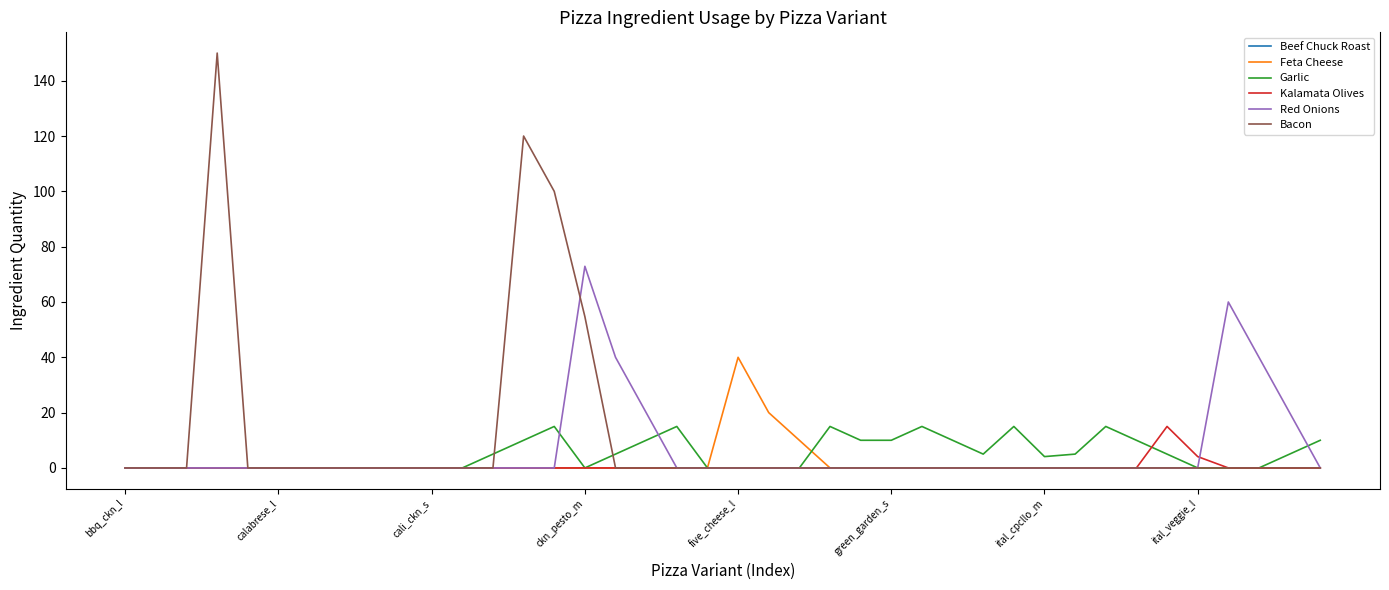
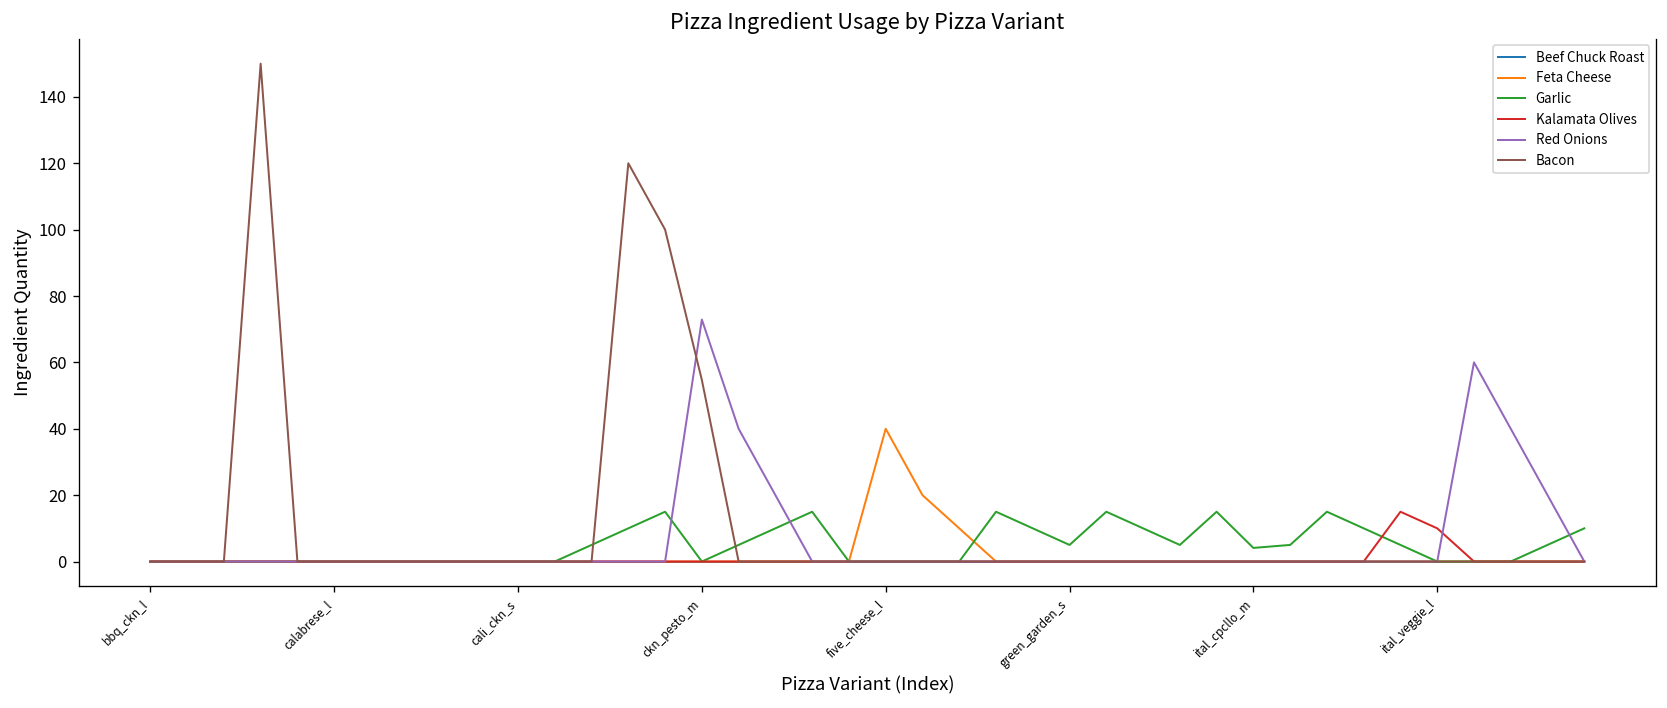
  {
    "Feta Cheese": {
      "five_cheese_l": 40
    },
    "Garlic": {
-     "green_garden_s": 10,
+     "green_garden_s": 5,
      "ital_cpcllo_m": 4
    },
    "Kalamata Olives": {
-     "ital_veggie_l": 4
+     "ital_veggie_l": 10
    },
    "Red Onions": {
      "ckn_pesto_m": 73
    },
    "Bacon": {
      "ckn_pesto_m": 55
    }
  }
